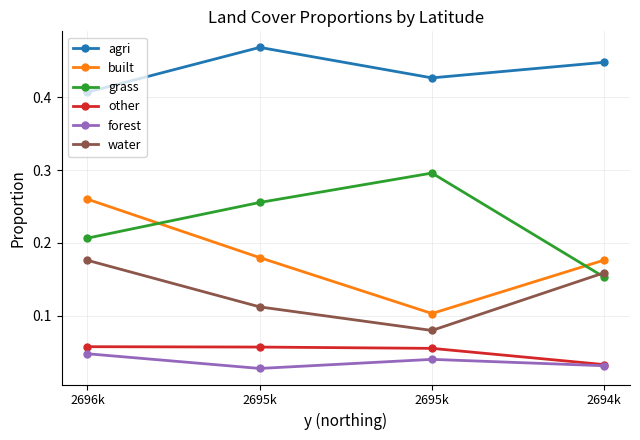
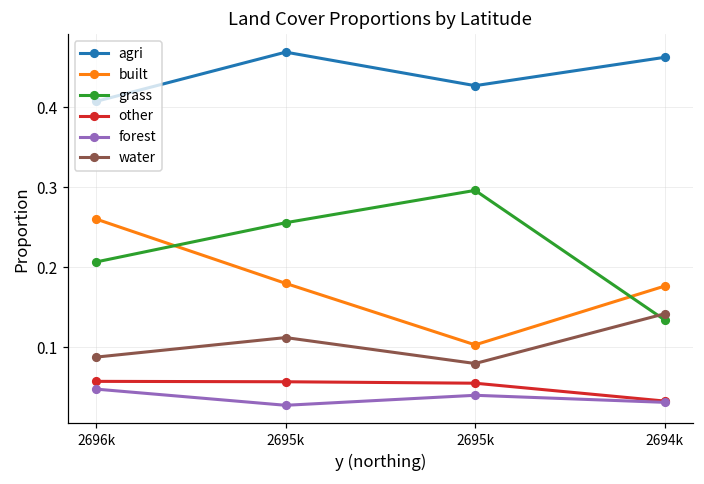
  {
    "agri": {
-     "2694k": 0.45
+     "2694k": 0.46
    },
    "built": {
      "2696k": 0.26,
      "2694k": 0.18
    },
    "grass": {
      "2696k": 0.21,
-     "2694k": 0.15
+     "2694k": 0.13
    },
    "other": {
      "2696k": 0.06
    },
    "forest": {
      "2696k": 0.05
    },
    "water": {
-     "2696k": 0.18,
-     "2694k": 0.16
+     "2696k": 0.09,
+     "2694k": 0.14
    }
  }
